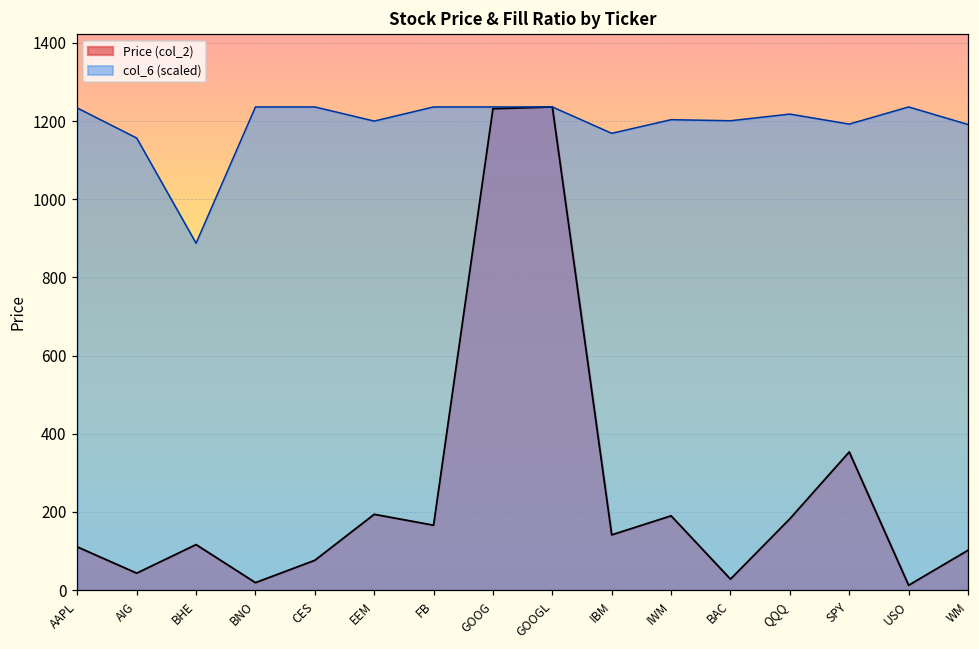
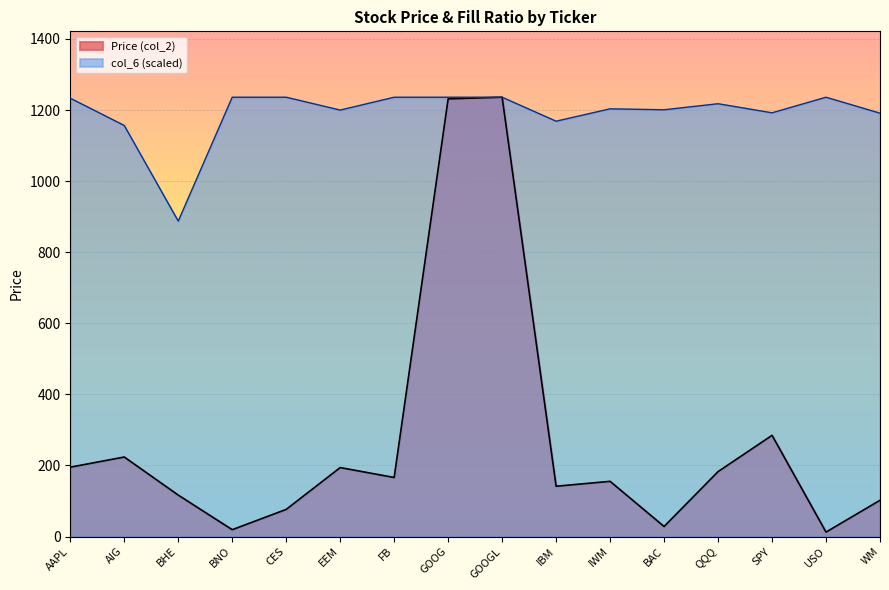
  {
    "Price (col_2)": {
-     "AAPL": 110,
-     "AIG": 40,
+     "AAPL": 200,
+     "AIG": 220,
      "BHE": 120,
      "BNO": 20,
      "CES": 80,
      "EEM": 190,
      "FB": 170,
      "IBM": 140,
-     "IWM": 190,
+     "IWM": 160,
      "BAC": 30,
      "QQQ": 180,
-     "SPY": 350,
+     "SPY": 280,
      "USO": 10,
      "WM": 100
    },
    "col_6 (scaled)": {
      "AAPL": 1230,
      "AIG": 1160,
      "BHE": 890,
      "BNO": 1240,
      "CES": 1240,
      "EEM": 1200,
      "FB": 1240,
      "IBM": 1170,
      "IWM": 1200,
      "BAC": 1200,
      "QQQ": 1220,
      "SPY": 1190,
      "USO": 1240,
      "WM": 1190
    }
  }
